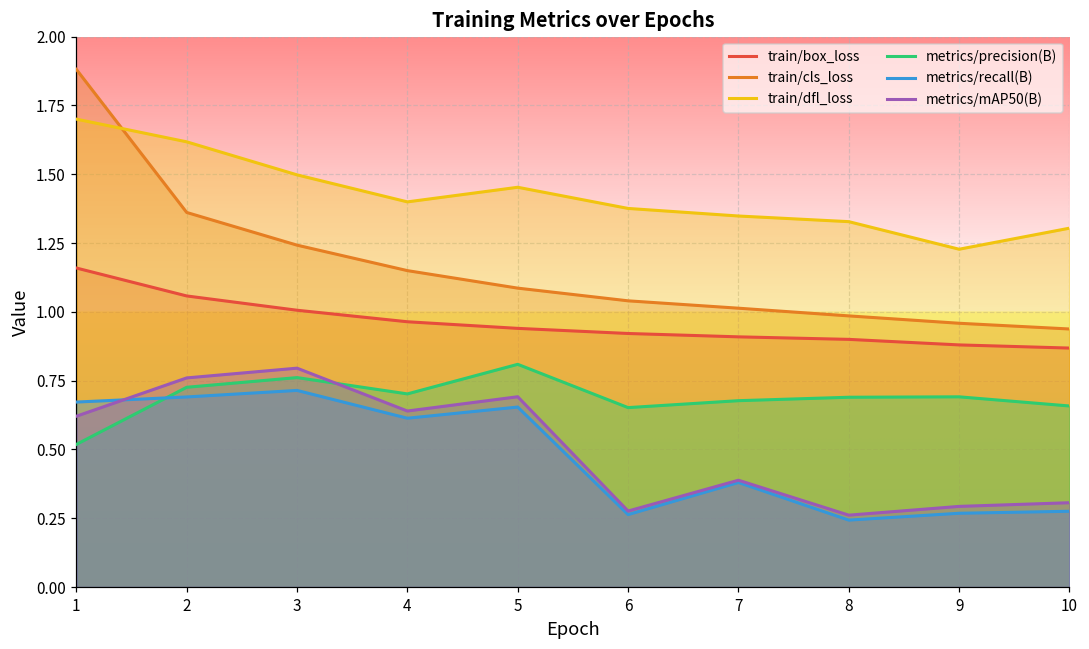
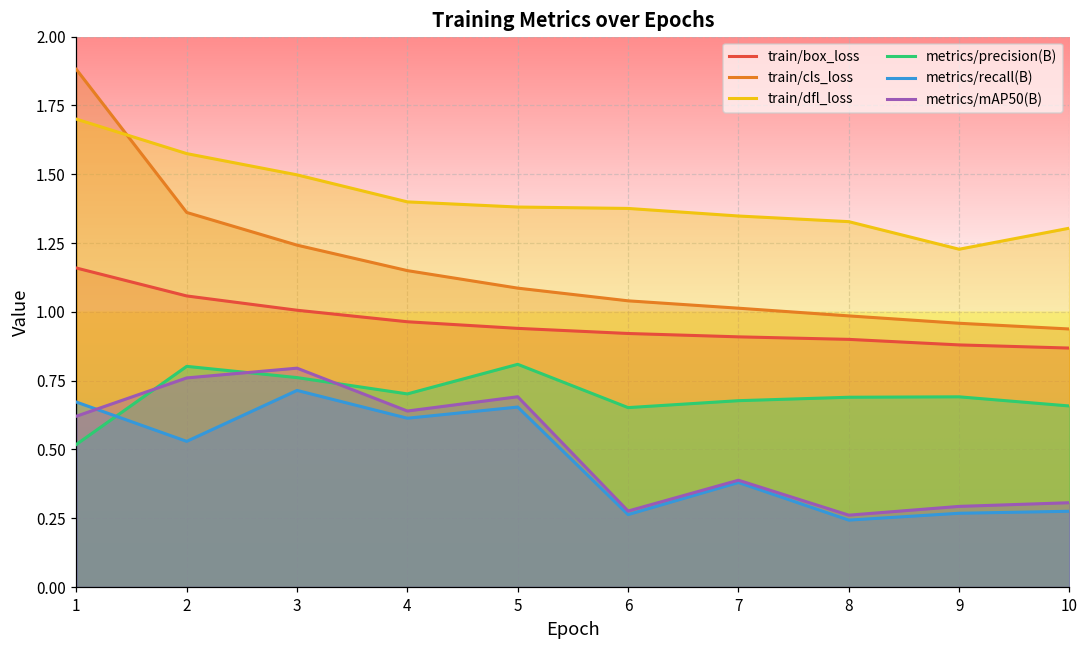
  {
    "train/dfl_loss": {
      "1": 1.70,
-     "2": 1.62,
+     "2": 1.58,
      "3": 1.50,
      "4": 1.40,
-     "5": 1.45,
+     "5": 1.38,
      "6": 1.38,
      "7": 1.35,
      "8": 1.33,
      "9": 1.23,
      "10": 1.30
    },
    "metrics/precision(B)": {
      "1": 0.52,
-     "2": 0.73,
+     "2": 0.80,
      "3": 0.76,
      "4": 0.70,
      "5": 0.81,
      "6": 0.65,
      "7": 0.68,
      "8": 0.69,
      "9": 0.69,
      "10": 0.66
    },
    "metrics/recall(B)": {
      "1": 0.67,
-     "2": 0.69,
+     "2": 0.53,
      "3": 0.71,
      "4": 0.61,
      "5": 0.65,
      "6": 0.26,
      "8": 0.24,
      "9": 0.27,
      "10": 0.28
    },
    "metrics/mAP50(B)": {
      "1": 0.62,
      "2": 0.76,
      "3": 0.80,
      "4": 0.64,
      "5": 0.69,
      "6": 0.28,
      "8": 0.26,
      "9": 0.29,
      "10": 0.31
    }
  }
